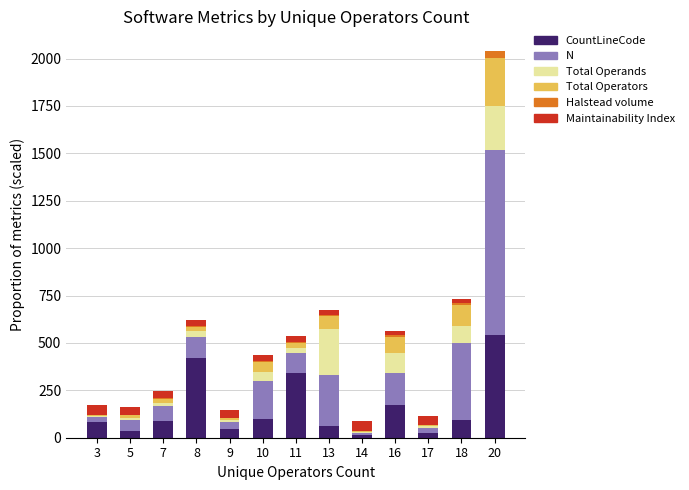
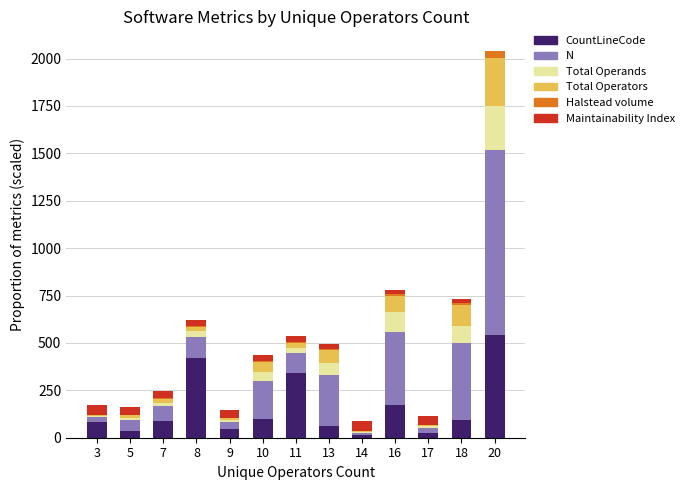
  {
    "CountLineCode": {
      "3": 80,
      "5": 40,
      "7": 90,
      "8": 420,
      "9": 50,
      "10": 100,
      "11": 340,
      "13": 60,
      "16": 170,
      "17": 30,
      "18": 90,
      "20": 540
    },
    "N": {
      "3": 30,
      "5": 60,
      "7": 80,
      "8": 110,
      "9": 40,
      "10": 200,
      "11": 110,
      "13": 270,
      "14": 10,
-     "16": 170,
+     "16": 380,
      "17": 30,
      "18": 410,
      "20": 970
    },
    "Total Operands": {
      "5": 10,
      "7": 20,
      "8": 30,
      "10": 50,
      "11": 30,
-     "13": 240,
+     "13": 70,
      "16": 110,
      "18": 90,
      "20": 230
    },
    "Total Operators": {
      "5": 10,
      "7": 20,
      "8": 20,
      "10": 50,
      "11": 30,
      "13": 70,
      "16": 80,
      "18": 110,
      "20": 260
    },
    "Halstead volume": {
      "20": 40
    },
    "Maintainability Index": {
      "3": 60,
      "5": 40,
      "7": 40,
      "8": 30,
      "9": 40,
      "10": 30,
      "11": 30,
      "13": 20,
      "14": 60,
      "16": 20,
      "17": 50,
      "18": 20
    }
  }
